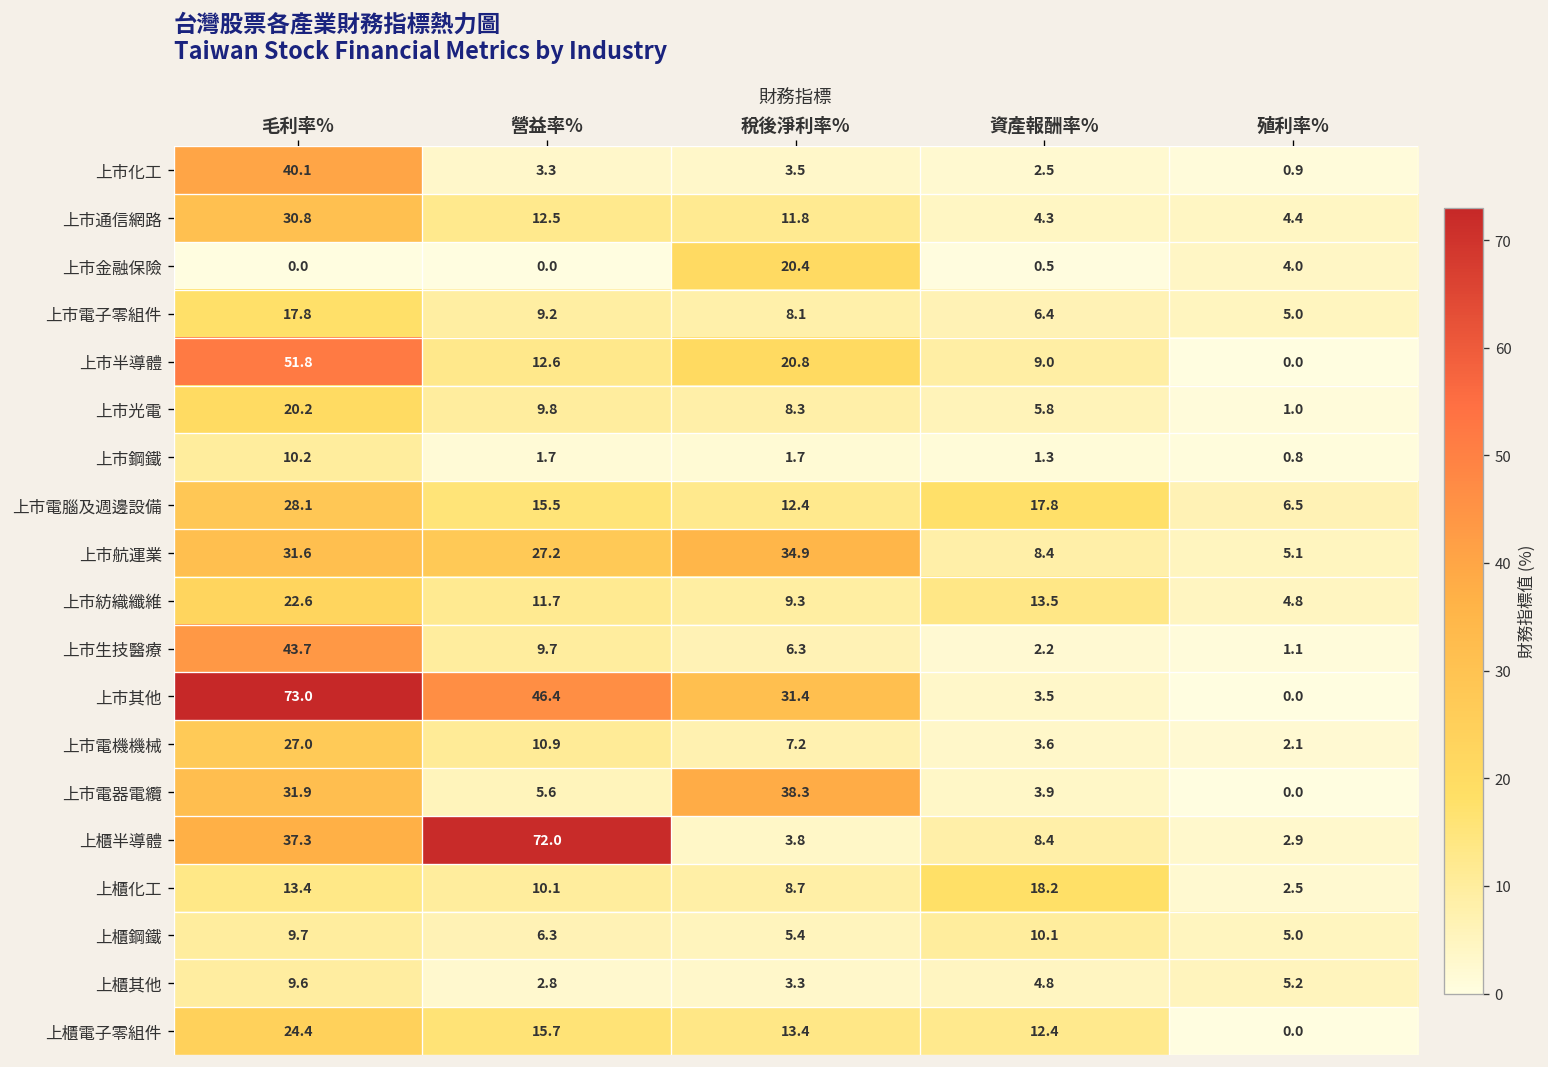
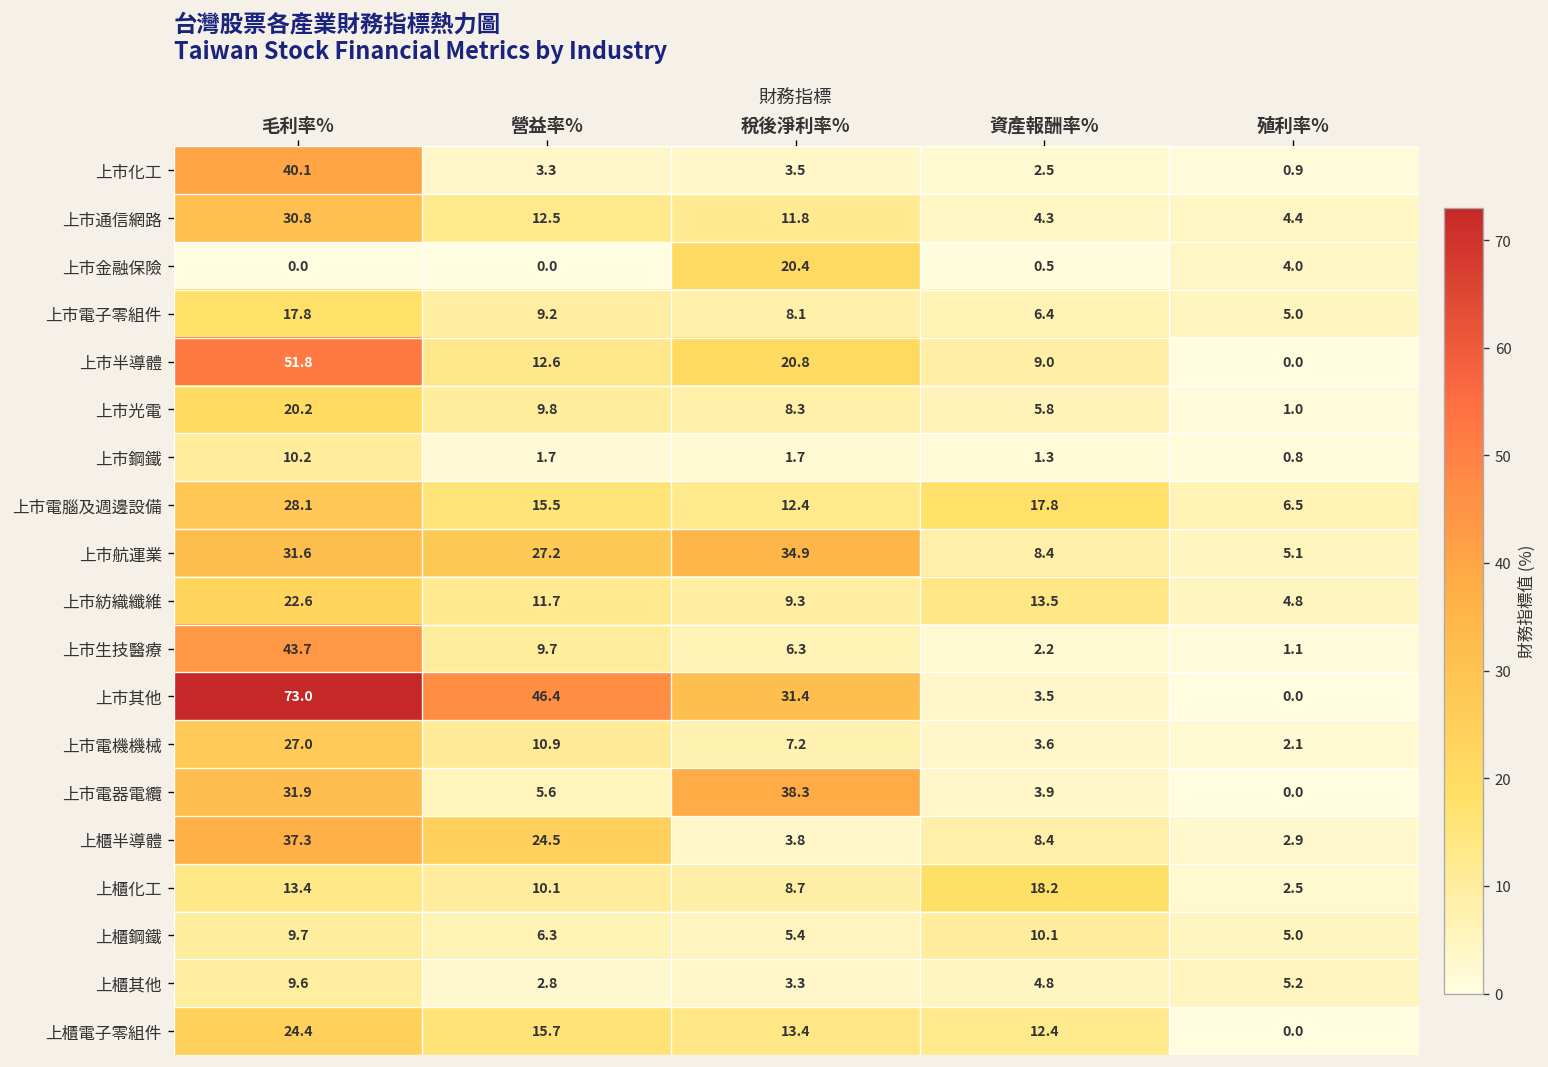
  {
    "上市化工": {
      "毛利率%": 40.1,
      "營益率%": 3.3,
      "稅後淨利率%": 3.5,
      "資產報酬率%": 2.5,
      "殖利率%": 0.9
    },
    "上市通信網路": {
      "毛利率%": 30.8,
      "營益率%": 12.5,
      "稅後淨利率%": 11.8,
      "資產報酬率%": 4.3,
      "殖利率%": 4.4
    },
    "上市金融保險": {
      "毛利率%": 0.0,
      "營益率%": 0.0,
      "稅後淨利率%": 20.4,
      "資產報酬率%": 0.5,
      "殖利率%": 4.0
    },
    "上市電子零組件": {
      "毛利率%": 17.8,
      "營益率%": 9.2,
      "稅後淨利率%": 8.1,
      "資產報酬率%": 6.4,
      "殖利率%": 5.0
    },
    "上市半導體": {
      "毛利率%": 51.8,
      "營益率%": 12.6,
      "稅後淨利率%": 20.8,
      "資產報酬率%": 9.0,
      "殖利率%": 0.0
    },
    "上市光電": {
      "毛利率%": 20.2,
      "營益率%": 9.8,
      "稅後淨利率%": 8.3,
      "資產報酬率%": 5.8,
      "殖利率%": 1.0
    },
    "上市鋼鐵": {
      "毛利率%": 10.2,
      "營益率%": 1.7,
      "稅後淨利率%": 1.7,
      "資產報酬率%": 1.3,
      "殖利率%": 0.8
    },
    "上市電腦及週邊設備": {
      "毛利率%": 28.1,
      "營益率%": 15.5,
      "稅後淨利率%": 12.4,
      "資產報酬率%": 17.8,
      "殖利率%": 6.5
    },
    "上市航運業": {
      "毛利率%": 31.6,
      "營益率%": 27.2,
      "稅後淨利率%": 34.9,
      "資產報酬率%": 8.4,
      "殖利率%": 5.1
    },
    "上市紡織纖維": {
      "毛利率%": 22.6,
      "營益率%": 11.7,
      "稅後淨利率%": 9.3,
      "資產報酬率%": 13.5,
      "殖利率%": 4.8
    },
    "上市生技醫療": {
      "毛利率%": 43.7,
      "營益率%": 9.7,
      "稅後淨利率%": 6.3,
      "資產報酬率%": 2.2,
      "殖利率%": 1.1
    },
    "上市其他": {
      "毛利率%": 73.0,
      "營益率%": 46.4,
      "稅後淨利率%": 31.4,
      "資產報酬率%": 3.5,
      "殖利率%": 0.0
    },
    "上市電機機械": {
      "毛利率%": 27.0,
      "營益率%": 10.9,
      "稅後淨利率%": 7.2,
      "資產報酬率%": 3.6,
      "殖利率%": 2.1
    },
    "上市電器電纜": {
      "毛利率%": 31.9,
      "營益率%": 5.6,
      "稅後淨利率%": 38.3,
      "資產報酬率%": 3.9,
      "殖利率%": 0.0
    },
    "上櫃半導體": {
      "毛利率%": 37.3,
-     "營益率%": 72.0,
+     "營益率%": 24.5,
      "稅後淨利率%": 3.8,
      "資產報酬率%": 8.4,
      "殖利率%": 2.9
    },
    "上櫃化工": {
      "毛利率%": 13.4,
      "營益率%": 10.1,
      "稅後淨利率%": 8.7,
      "資產報酬率%": 18.2,
      "殖利率%": 2.5
    },
    "上櫃鋼鐵": {
      "毛利率%": 9.7,
      "營益率%": 6.3,
      "稅後淨利率%": 5.4,
      "資產報酬率%": 10.1,
      "殖利率%": 5.0
    },
    "上櫃其他": {
      "毛利率%": 9.6,
      "營益率%": 2.8,
      "稅後淨利率%": 3.3,
      "資產報酬率%": 4.8,
      "殖利率%": 5.2
    },
    "上櫃電子零組件": {
      "毛利率%": 24.4,
      "營益率%": 15.7,
      "稅後淨利率%": 13.4,
      "資產報酬率%": 12.4,
      "殖利率%": 0.0
    }
  }
